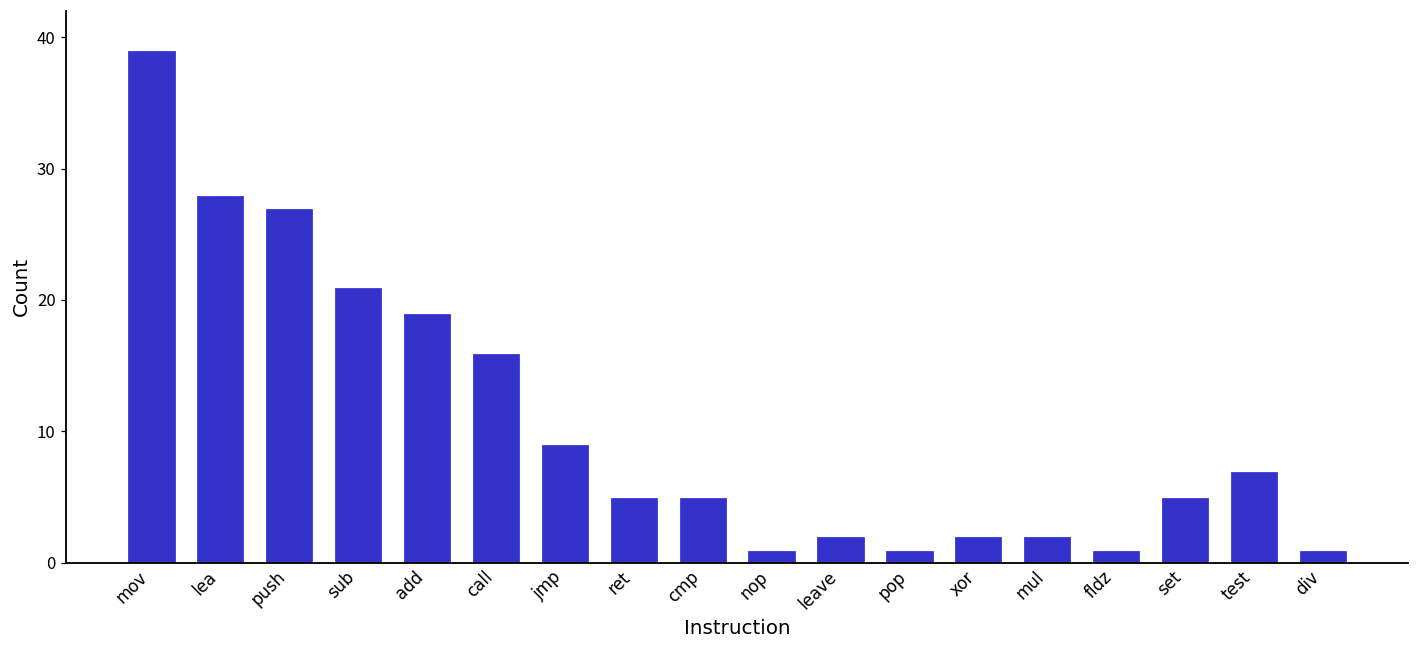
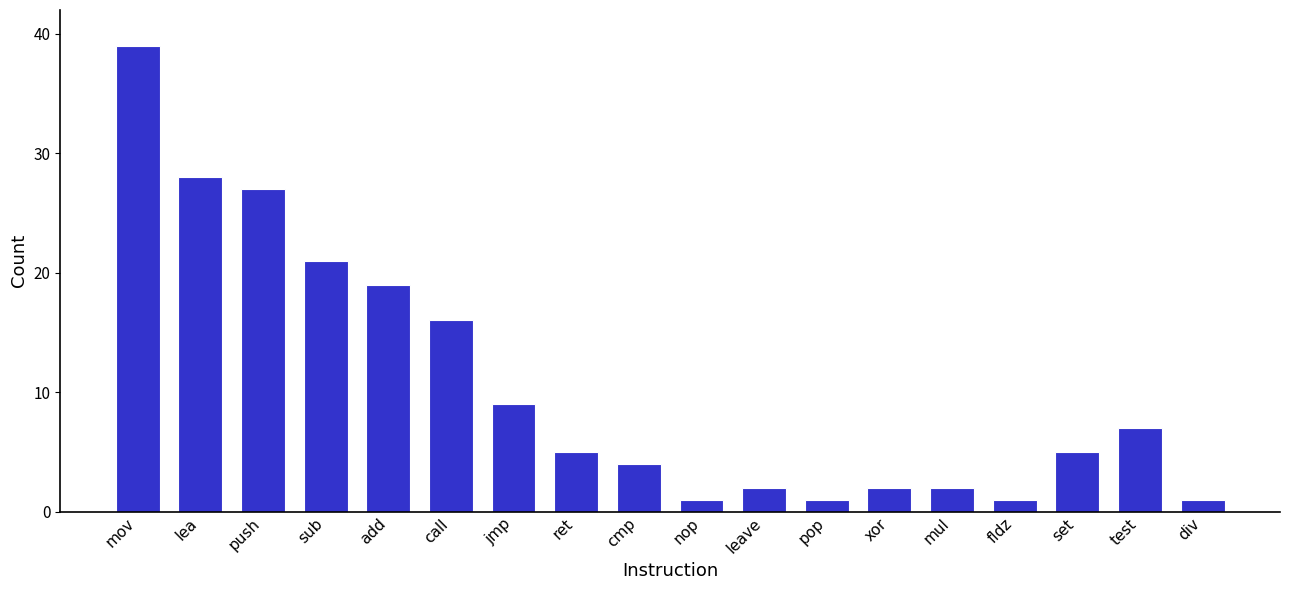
  {
    "mov": 39,
    "lea": 28,
    "push": 27,
    "sub": 21,
    "add": 19,
    "call": 16,
    "jmp": 9,
    "ret": 5,
-   "cmp": 5,
+   "cmp": 4,
    "nop": 1,
    "leave": 2,
    "pop": 1,
    "xor": 2,
    "mul": 2,
    "fldz": 1,
    "set": 5,
    "test": 7,
    "div": 1
  }
